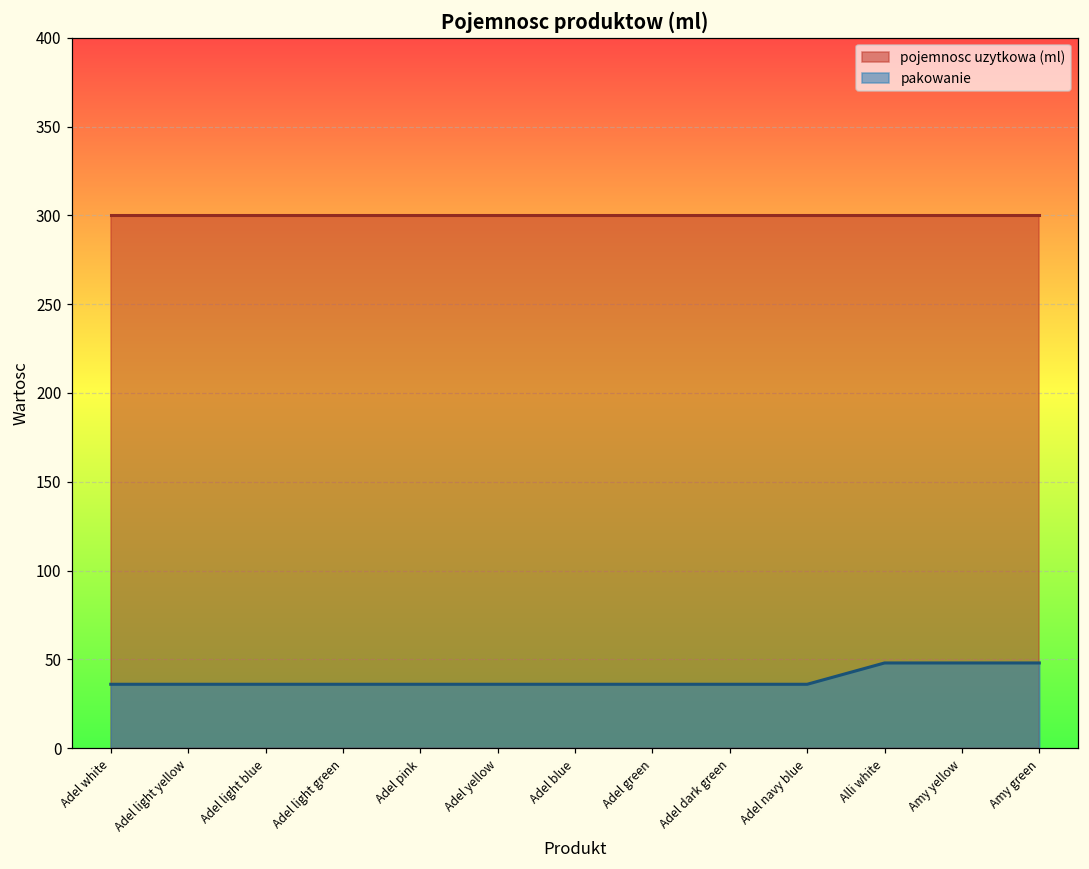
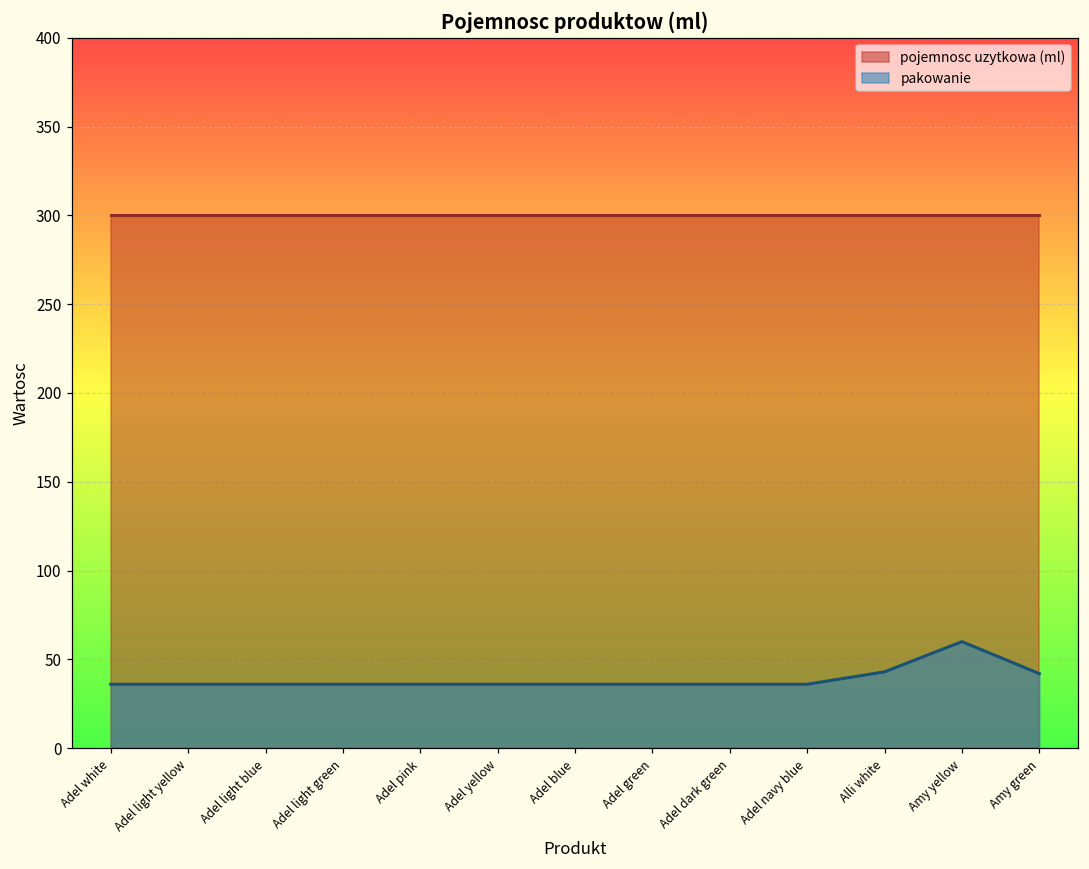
  {
    "pojemnosc uzytkowa (ml)": {
      "Adel white": 300,
      "Adel light yellow": 300,
      "Adel light blue": 300,
      "Adel light green": 300,
      "Adel pink": 300,
      "Adel yellow": 300,
      "Adel blue": 300,
      "Adel green": 300,
      "Adel dark green": 300,
      "Adel navy blue": 300,
      "Alli white": 300,
      "Amy yellow": 300,
      "Amy green": 300
    },
    "pakowanie": {
      "Adel white": 36,
      "Adel light yellow": 36,
      "Adel light blue": 36,
      "Adel light green": 36,
      "Adel pink": 36,
      "Adel yellow": 36,
      "Adel blue": 36,
      "Adel green": 36,
      "Adel dark green": 36,
      "Adel navy blue": 36,
-     "Alli white": 48,
-     "Amy yellow": 48,
-     "Amy green": 48
+     "Alli white": 43,
+     "Amy yellow": 60,
+     "Amy green": 42
    }
  }
